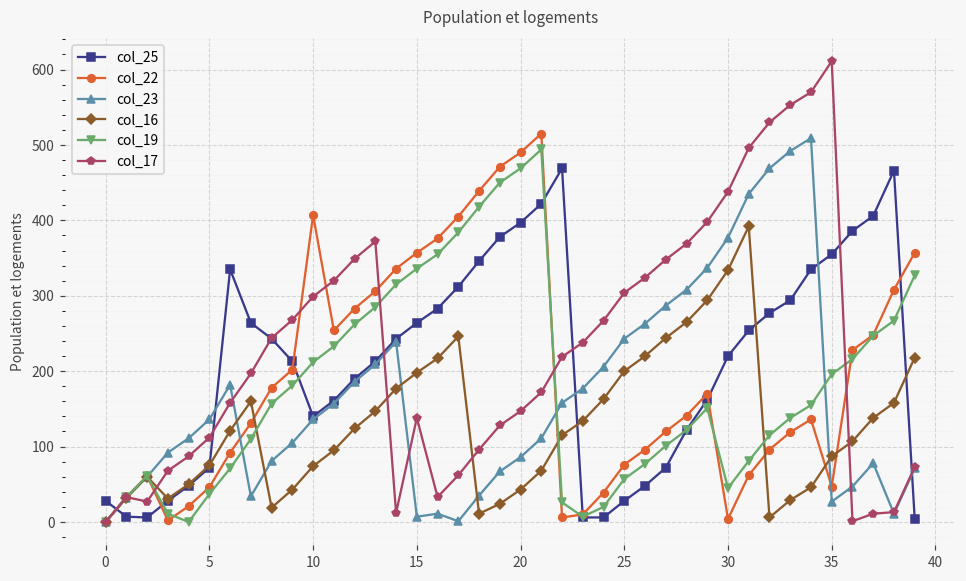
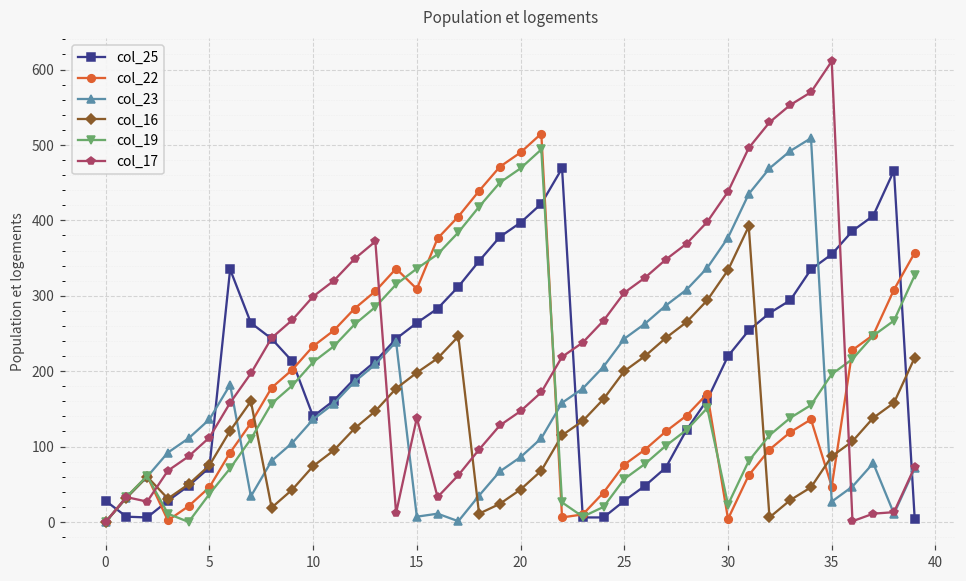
  {
    "col_25": {
      "0": 30,
      "10": 140,
      "15": 260,
      "20": 400,
      "25": 30,
      "30": 220,
      "35": 360
    },
    "col_22": {
      "5": 50,
-     "10": 410,
-     "15": 360,
+     "10": 230,
+     "15": 310,
      "20": 490,
      "25": 80,
      "30": 0,
      "35": 50
    },
    "col_23": {
      "5": 140,
      "10": 140,
      "15": 10,
      "20": 90,
      "25": 240,
      "30": 380,
      "35": 30
    },
    "col_16": {
      "10": 70,
      "15": 200,
      "20": 40,
      "25": 200,
      "30": 330,
      "35": 90
    },
    "col_19": {
      "5": 40,
      "10": 210,
      "15": 340,
      "20": 470,
      "25": 60,
-     "30": 50,
+     "30": 20,
      "35": 200
    },
    "col_17": {
      "5": 110,
      "10": 300,
      "15": 140,
      "20": 150,
      "25": 300,
      "30": 440,
      "35": 610
    }
  }
